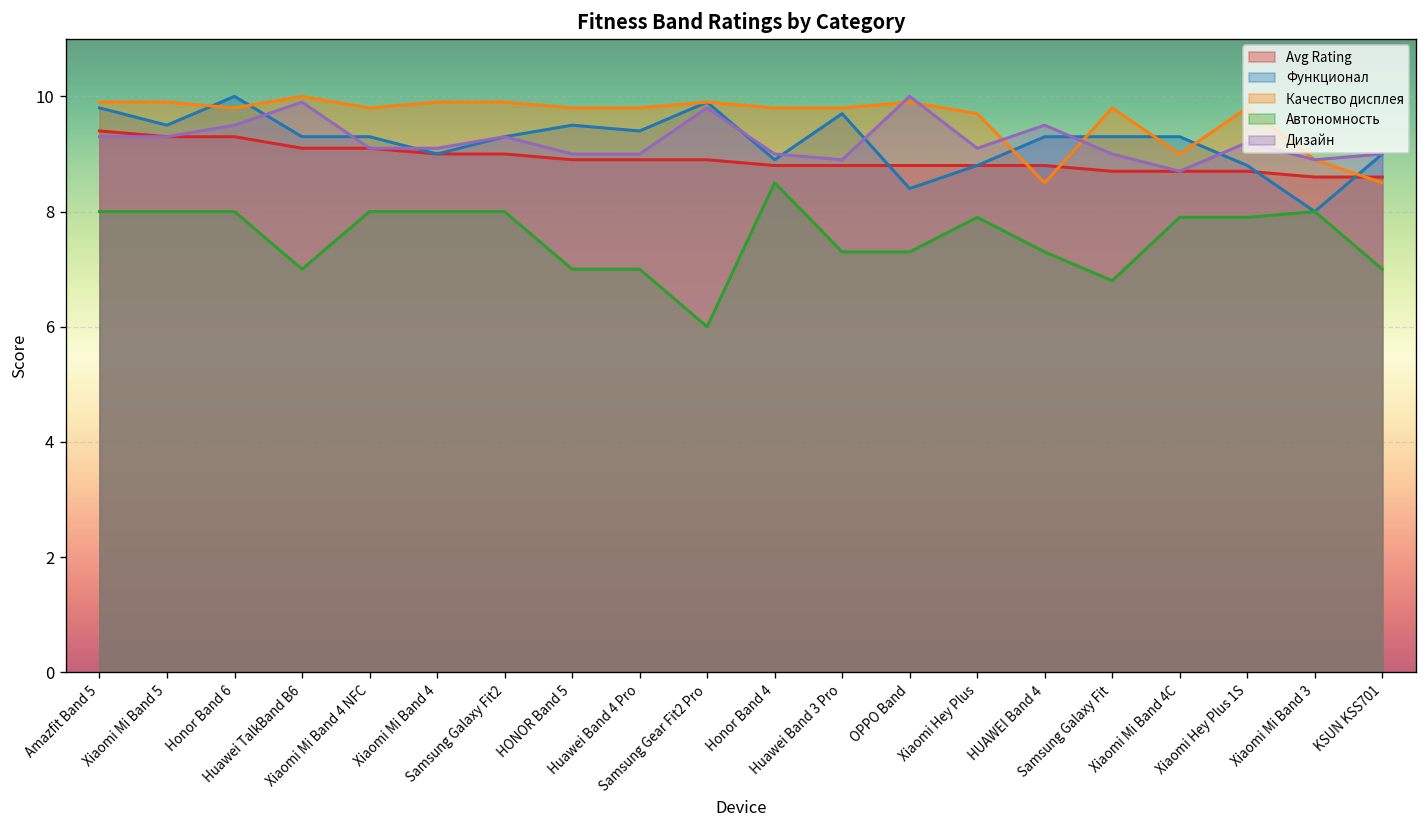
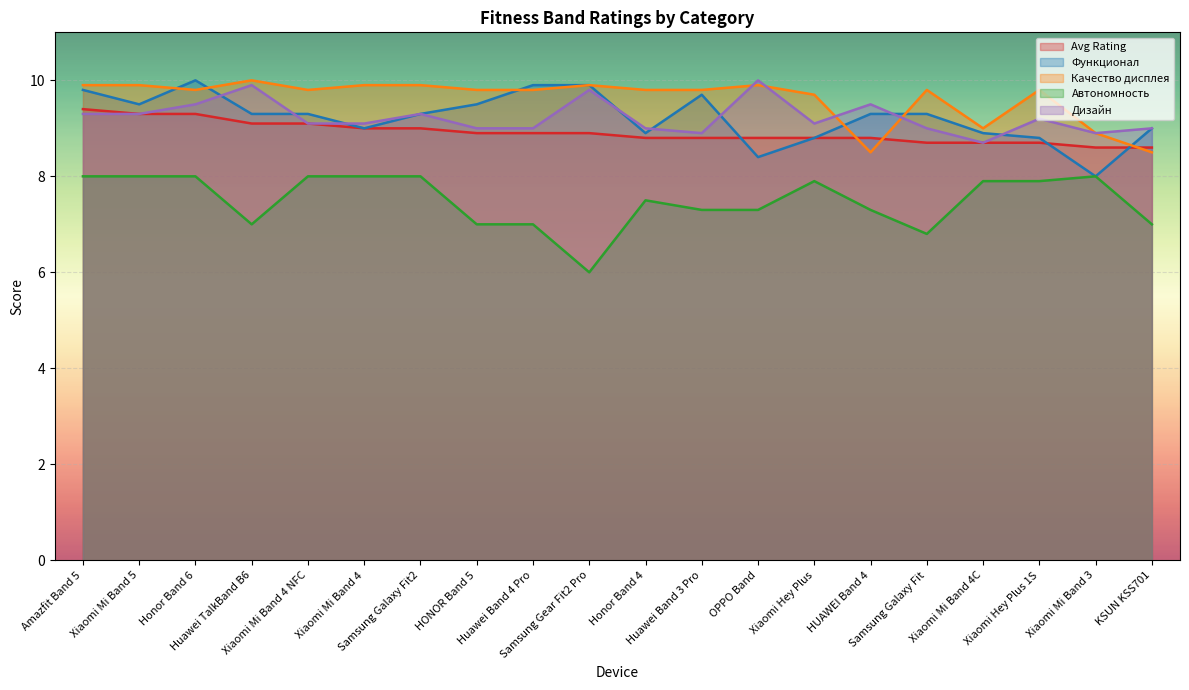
  {
    "Функционал": {
      "Amazfit Band 5": 9.8,
      "Xiaomi Mi Band 5": 9.5,
      "Honor Band 6": 10.0,
      "Huawei TalkBand B6": 9.3,
      "Xiaomi Mi Band 4 NFC": 9.3,
      "HONOR Band 5": 9.5,
-     "Huawei Band 4 Pro": 9.4,
+     "Huawei Band 4 Pro": 9.9,
      "Honor Band 4": 8.9,
      "Huawei Band 3 Pro": 9.7,
      "OPPO Band": 8.4,
      "HUAWEI Band 4": 9.3,
      "Samsung Galaxy Fit": 9.3,
-     "Xiaomi Mi Band 4C": 9.3,
+     "Xiaomi Mi Band 4C": 8.9,
      "Xiaomi Hey Plus 1S": 8.8
    },
    "Автономность": {
      "Amazfit Band 5": 8.0,
      "Xiaomi Mi Band 5": 8.0,
      "Honor Band 6": 8.0,
      "Huawei TalkBand B6": 7.0,
      "Xiaomi Mi Band 4 NFC": 8.0,
      "Xiaomi Mi Band 4": 8.0,
      "Samsung Galaxy Fit2": 8.0,
      "HONOR Band 5": 7.0,
      "Huawei Band 4 Pro": 7.0,
      "Samsung Gear Fit2 Pro": 6.0,
-     "Honor Band 4": 8.5,
+     "Honor Band 4": 7.5,
      "Huawei Band 3 Pro": 7.3,
      "OPPO Band": 7.3,
      "Xiaomi Hey Plus": 7.9,
      "HUAWEI Band 4": 7.3,
      "Samsung Galaxy Fit": 6.8,
      "Xiaomi Mi Band 4C": 7.9,
      "Xiaomi Hey Plus 1S": 7.9,
      "KSUN KSS701": 7.0
    },
    "Дизайн": {
      "Amazfit Band 5": 9.3,
      "Honor Band 6": 9.5,
      "Huawei TalkBand B6": 9.9,
      "Xiaomi Mi Band 4": 9.1,
      "HONOR Band 5": 9.0,
      "Huawei Band 4 Pro": 9.0,
      "Samsung Gear Fit2 Pro": 9.8,
      "Honor Band 4": 9.0,
      "Huawei Band 3 Pro": 8.9,
      "OPPO Band": 10.0,
      "Xiaomi Hey Plus": 9.1,
      "HUAWEI Band 4": 9.5,
      "Samsung Galaxy Fit": 9.0
    }
  }
